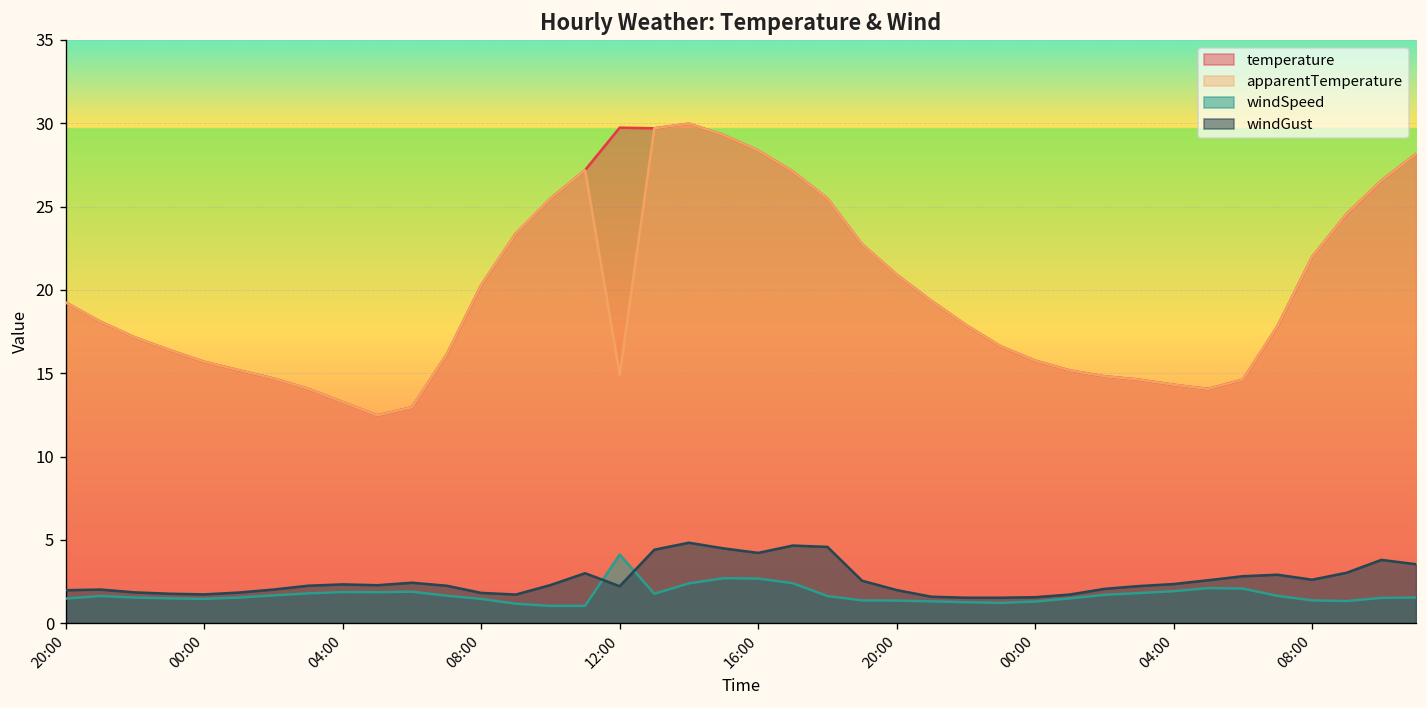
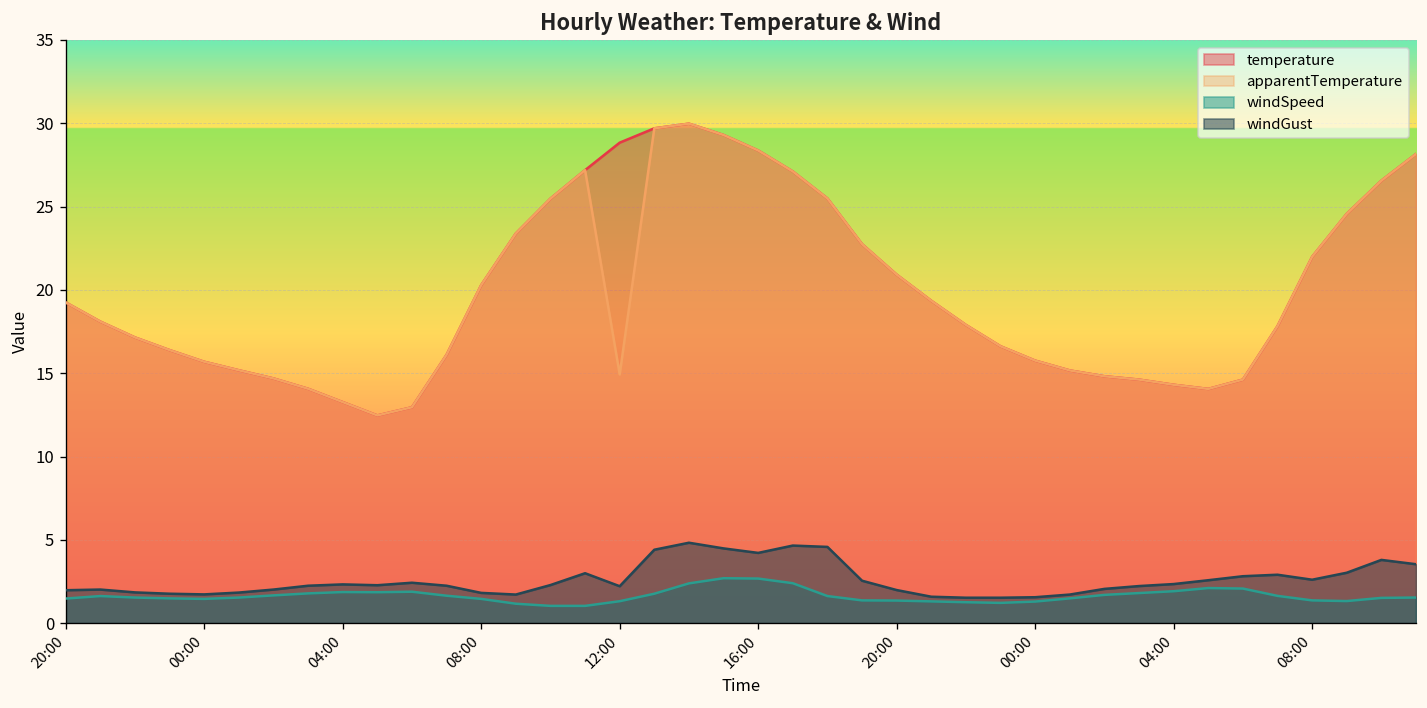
  {
    "temperature": {
-     "12:00": 29.7
+     "12:00": 28.8
    },
    "apparentTemperature": {
      "12:00": 14.9
    },
    "windSpeed": {
-     "12:00": 4.1,
+     "12:00": 1.3,
      "16:00": 2.7
    },
    "windGust": {
      "12:00": 2.2,
      "16:00": 4.2
    }
  }
